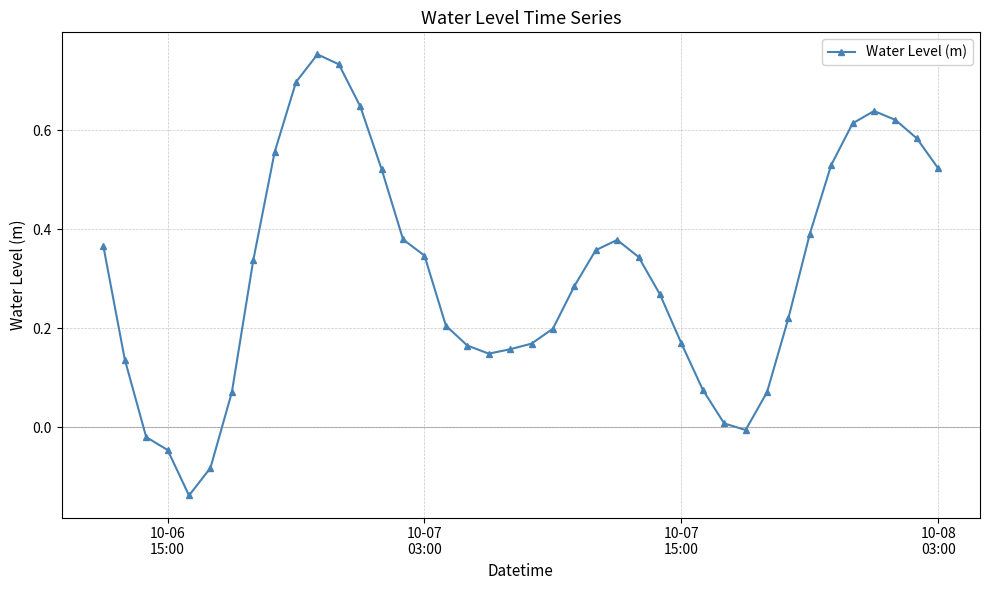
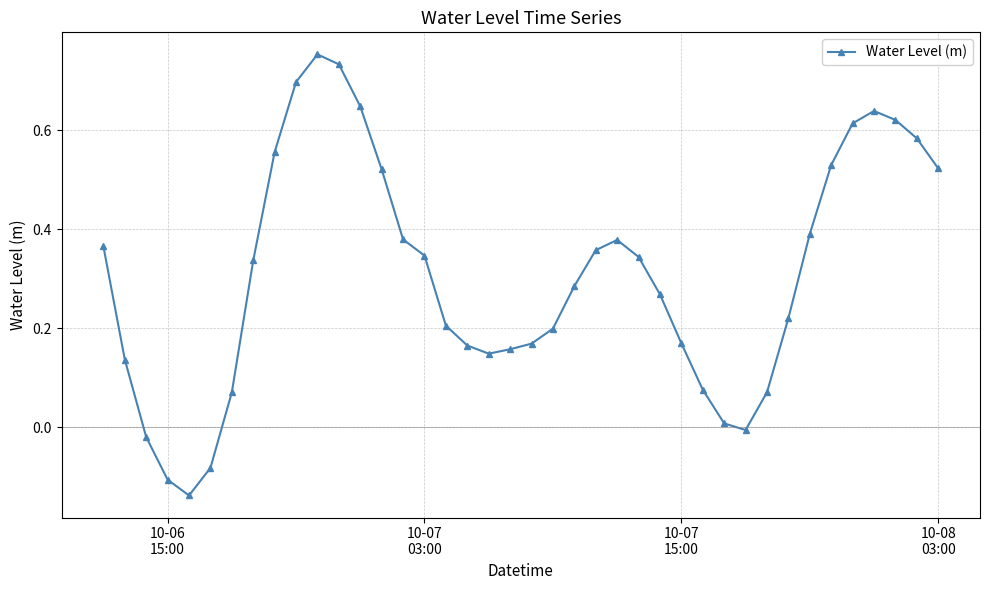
  {
-   "10-06 15:00": -0.05,
+   "10-06 15:00": -0.11,
    "10-07 03:00": 0.35,
    "10-07 15:00": 0.17,
    "10-08 03:00": 0.52
  }
